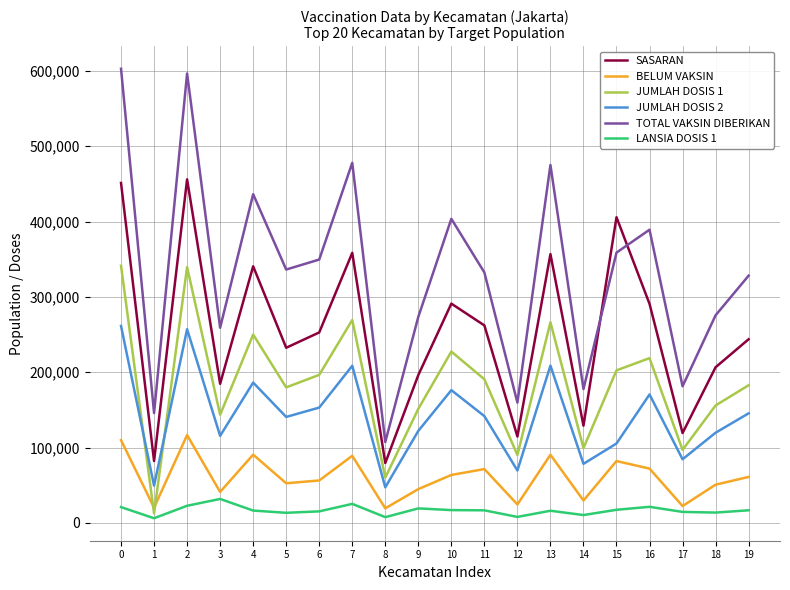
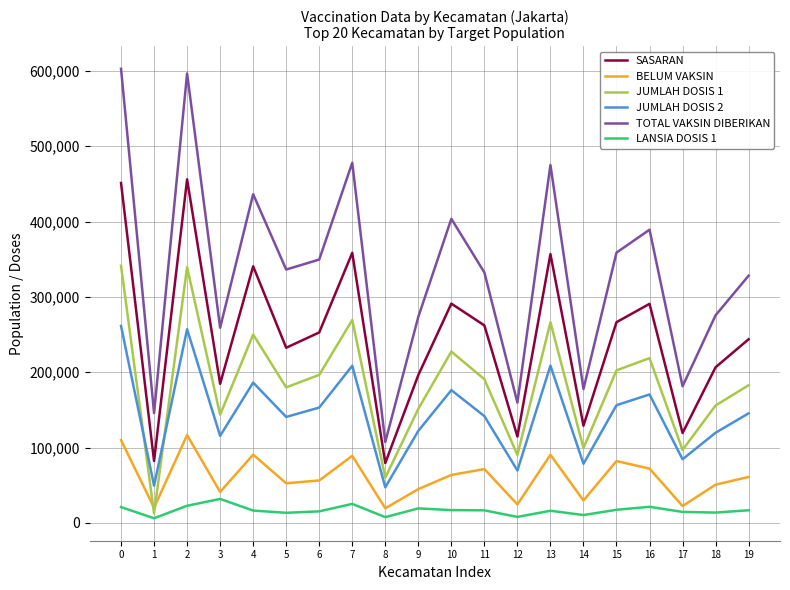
  {
    "SASARAN": {
      "0": "450,000",
      "1": "80,000",
      "2": "460,000",
      "3": "180,000",
      "4": "340,000",
      "5": "230,000",
      "6": "250,000",
      "7": "360,000",
      "8": "80,000",
      "9": "200,000",
      "10": "290,000",
      "11": "260,000",
      "12": "110,000",
      "13": "360,000",
      "14": "130,000",
-     "15": "410,000",
+     "15": "270,000",
      "16": "290,000",
      "17": "120,000",
      "18": "210,000",
      "19": "240,000"
    },
    "BELUM VAKSIN": {
      "0": "110,000",
      "1": "20,000",
      "2": "120,000",
      "3": "40,000",
      "4": "90,000",
      "5": "50,000",
      "6": "60,000",
      "7": "90,000",
      "8": "20,000",
      "9": "40,000",
      "10": "60,000",
      "11": "70,000",
      "12": "20,000",
      "13": "90,000",
      "14": "30,000",
      "15": "80,000",
      "16": "70,000",
      "17": "20,000",
      "18": "50,000",
      "19": "60,000"
    },
    "JUMLAH DOSIS 1": {
      "0": "340,000",
      "1": "10,000",
      "2": "340,000",
      "3": "140,000",
      "4": "250,000",
      "5": "180,000",
      "6": "200,000",
      "7": "270,000",
      "8": "60,000",
      "9": "150,000",
      "10": "230,000",
      "11": "190,000",
      "12": "90,000",
      "13": "270,000",
      "14": "100,000",
      "15": "200,000",
      "16": "220,000",
      "17": "100,000",
      "18": "160,000",
      "19": "180,000"
    },
    "JUMLAH DOSIS 2": {
      "0": "260,000",
      "1": "50,000",
      "2": "260,000",
      "3": "120,000",
      "4": "190,000",
      "5": "140,000",
      "6": "150,000",
      "7": "210,000",
      "8": "50,000",
      "9": "120,000",
      "10": "180,000",
      "11": "140,000",
      "12": "70,000",
      "13": "210,000",
      "14": "80,000",
-     "15": "110,000",
+     "15": "160,000",
      "16": "170,000",
      "17": "80,000",
      "18": "120,000",
      "19": "150,000"
    },
    "TOTAL VAKSIN DIBERIKAN": {
      "0": "600,000",
      "1": "150,000",
      "2": "600,000",
      "3": "260,000",
      "4": "440,000",
      "5": "340,000",
      "6": "350,000",
      "7": "480,000",
      "8": "110,000",
      "9": "270,000",
      "10": "400,000",
      "11": "330,000",
      "12": "160,000",
      "13": "480,000",
      "14": "180,000",
      "15": "360,000",
      "16": "390,000",
      "17": "180,000",
      "18": "280,000",
      "19": "330,000"
    },
    "LANSIA DOSIS 1": {
      "0": "20,000",
      "1": "10,000",
      "2": "20,000",
      "3": "30,000",
      "4": "20,000",
      "5": "10,000",
      "6": "20,000",
      "7": "30,000",
      "8": "10,000",
      "9": "20,000",
      "10": "20,000",
      "11": "20,000",
      "12": "10,000",
      "13": "20,000",
      "14": "10,000",
      "15": "20,000",
      "16": "20,000",
      "17": "10,000",
      "18": "10,000",
      "19": "20,000"
    }
  }
